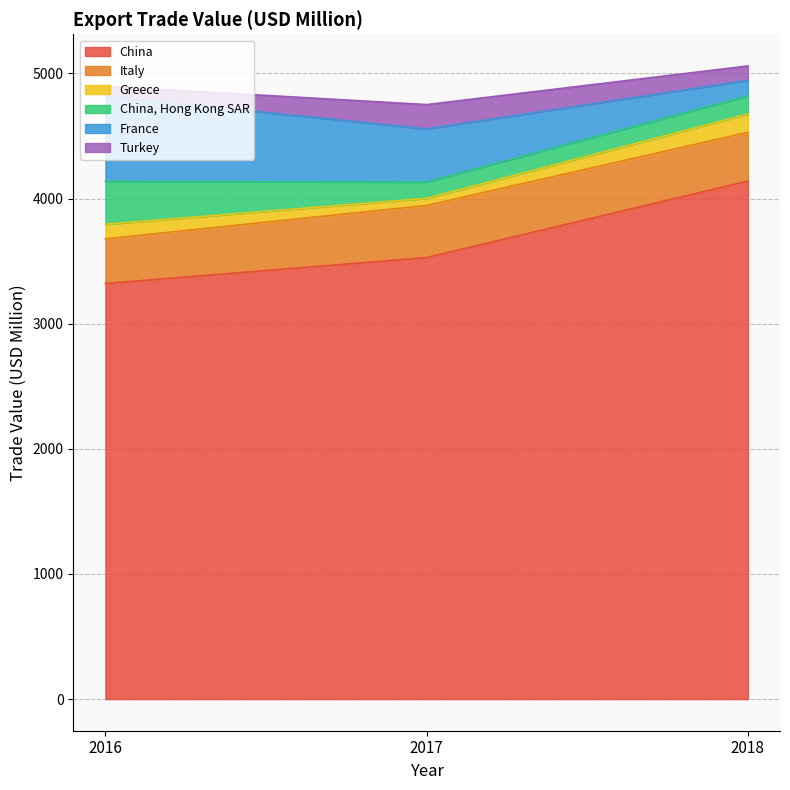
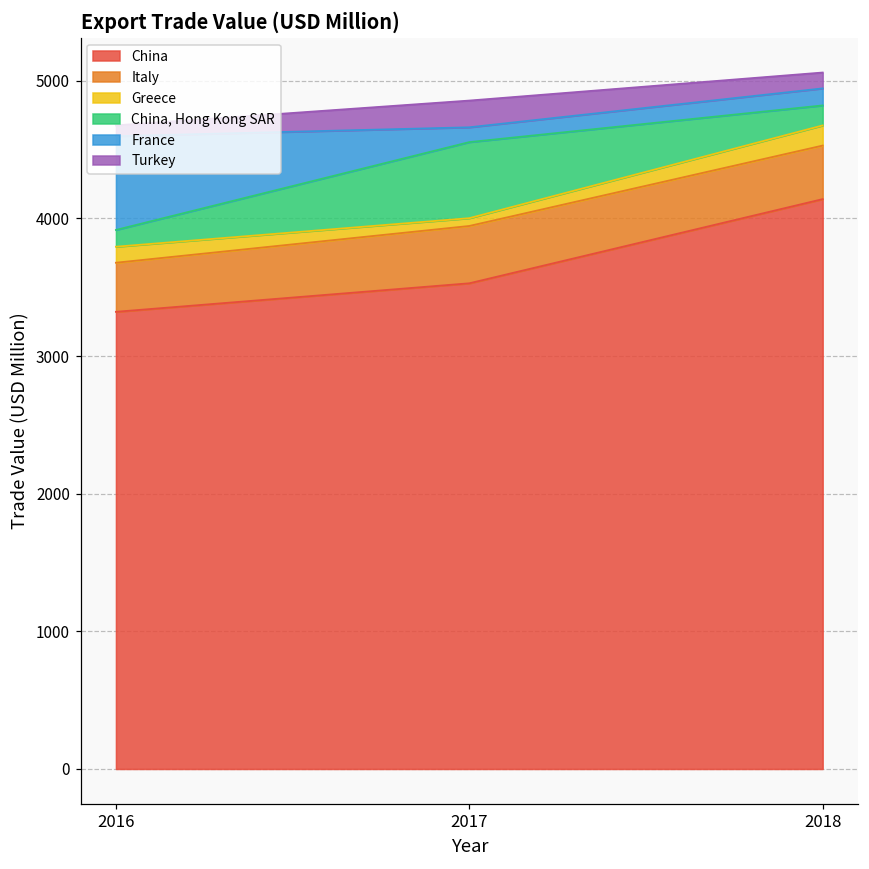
  {
    "Greece": {
      "2016": 120,
      "2017": 60,
      "2018": 150
    },
    "China, Hong Kong SAR": {
-     "2016": 340,
-     "2017": 130,
+     "2016": 120,
+     "2017": 550,
      "2018": 150
    },
    "France": {
-     "2017": 420,
+     "2017": 110,
      "2018": 120
    },
    "Turkey": {
      "2017": 190,
      "2018": 120
    }
  }
